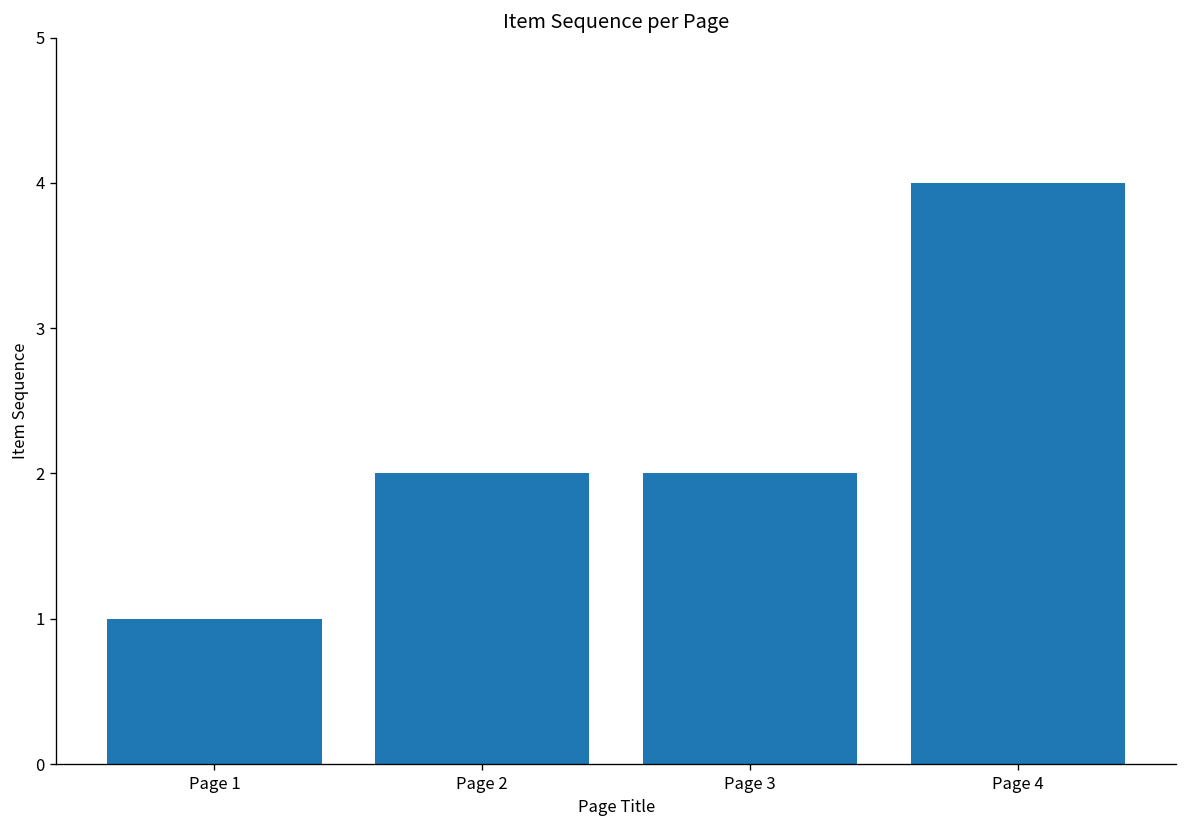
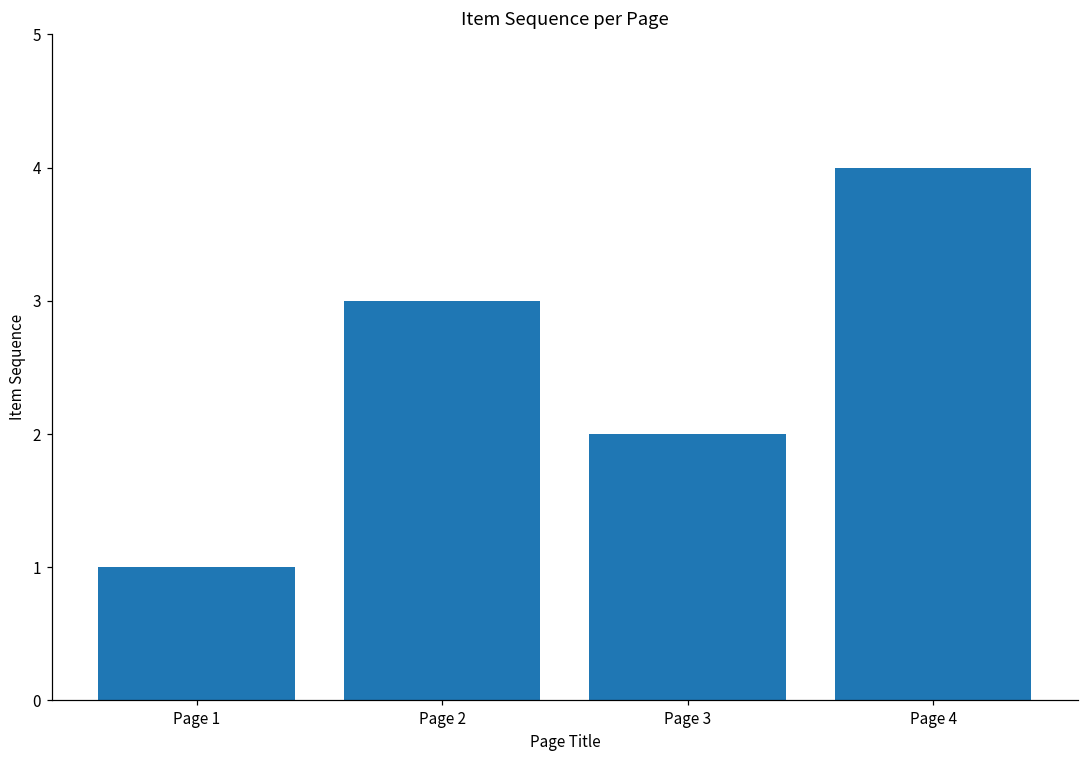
  {
    "Page 1": 1,
-   "Page 2": 2,
+   "Page 2": 3,
    "Page 3": 2,
    "Page 4": 4
  }
